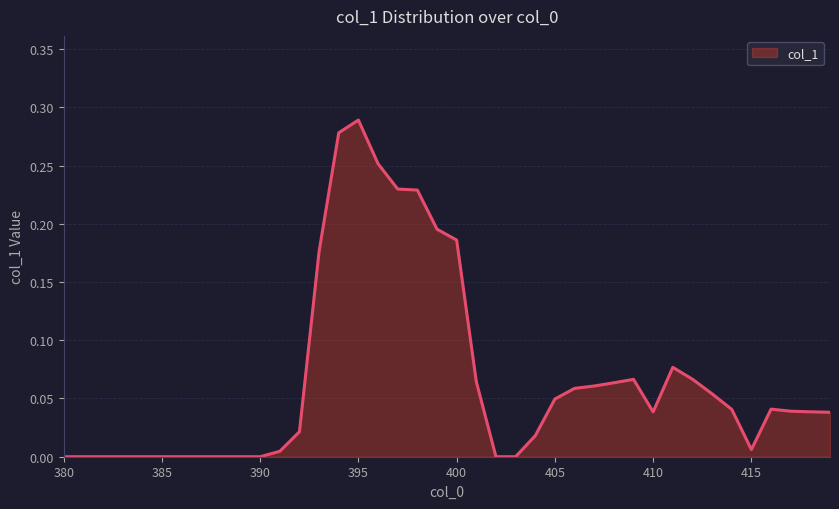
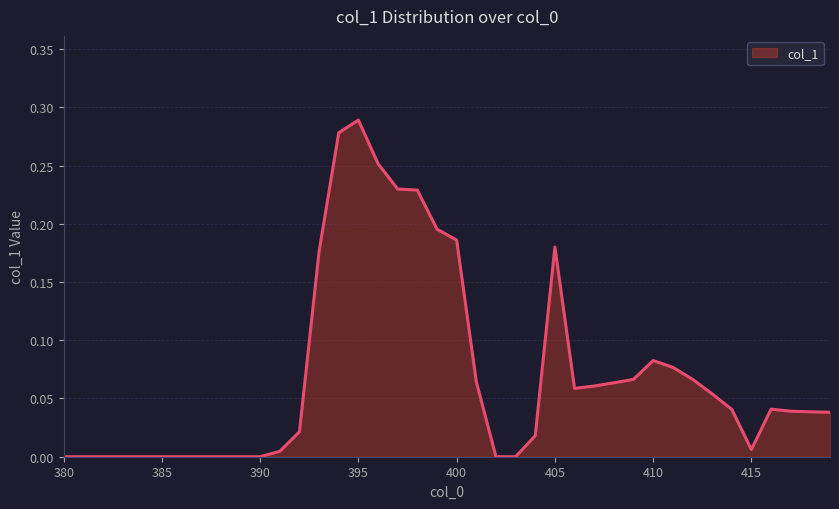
  {
    "380": 0.000,
    "385": 0.000,
    "390": 0.000,
    "395": 0.289,
    "400": 0.186,
-   "405": 0.050,
-   "410": 0.038,
+   "405": 0.180,
+   "410": 0.083,
    "415": 0.006
  }
